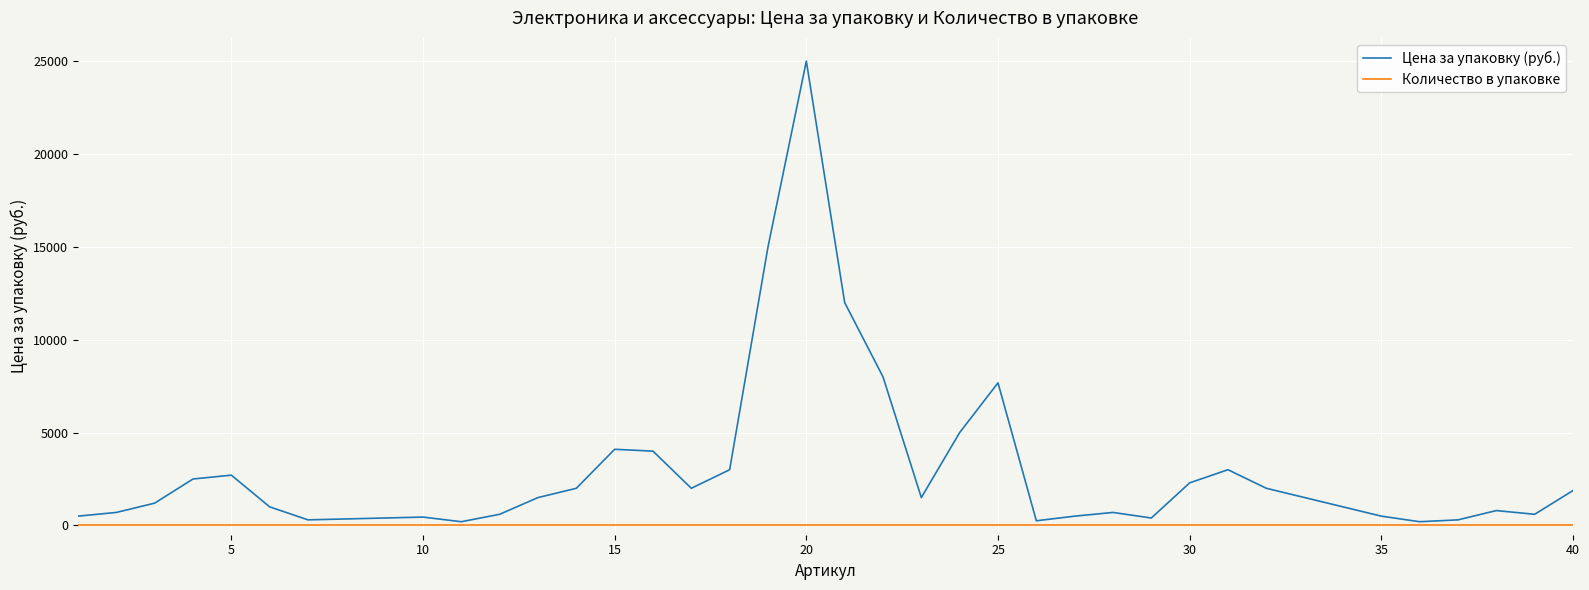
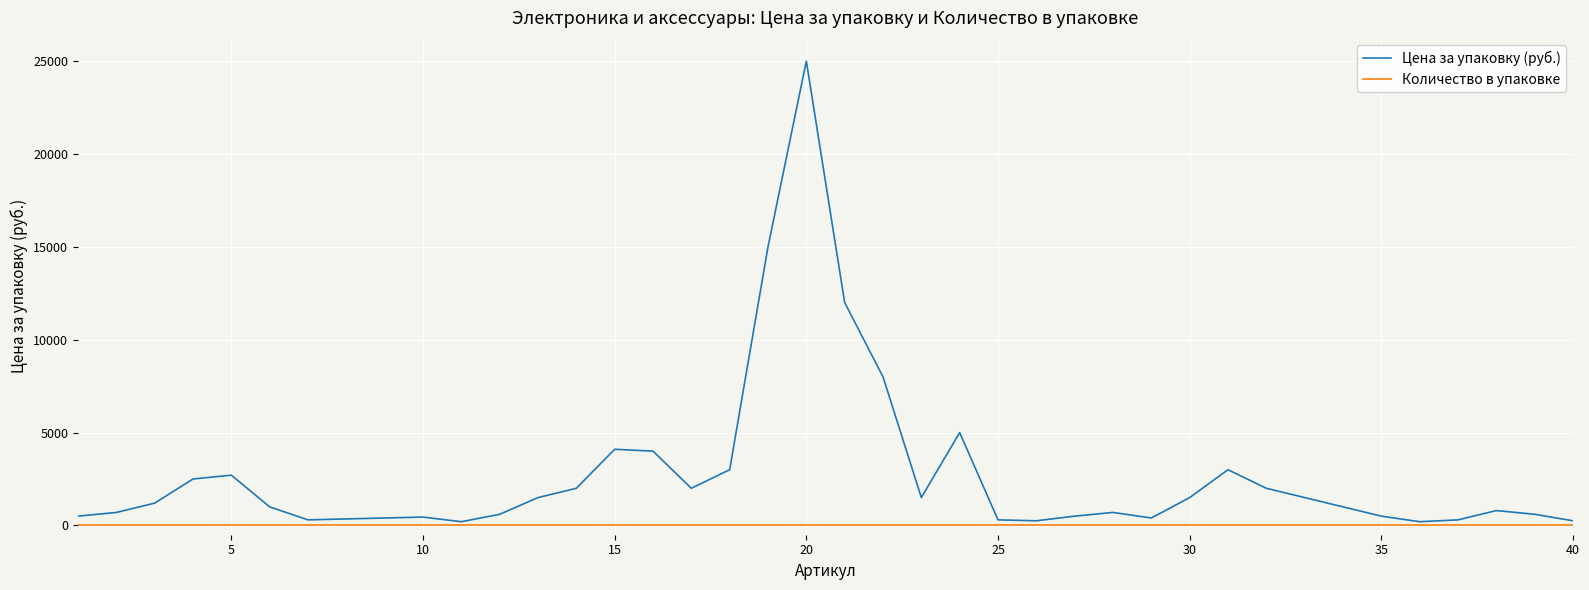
  {
    "Цена за упаковку (руб.)": {
      "5": 2700,
      "10": 500,
      "15": 4100,
      "20": 25000,
-     "25": 7700,
-     "30": 2300,
+     "25": 300,
+     "30": 1500,
      "35": 500,
-     "40": 1900
+     "40": 300
    },
    "Количество в упаковке": {
      "5": 0,
      "10": 0,
      "15": 0,
      "20": 0,
      "25": 0,
      "30": 0,
      "35": 0,
      "40": 0
    }
  }
